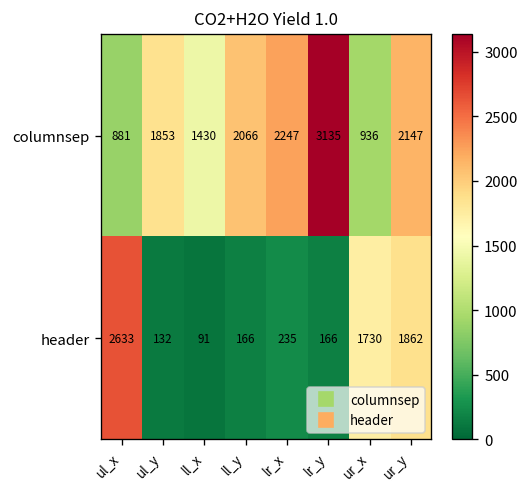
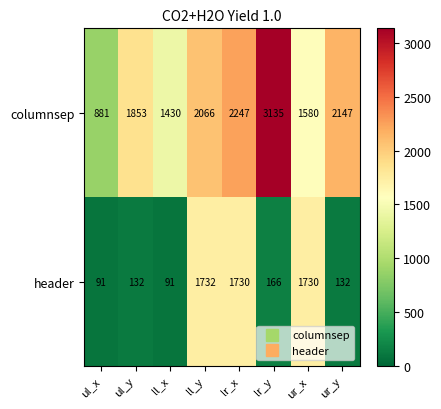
  {
    "columnsep": {
      "ul_x": 881,
      "ul_y": 1853,
      "ll_x": 1430,
      "ll_y": 2066,
      "lr_x": 2247,
      "lr_y": 3135,
-     "ur_x": 936,
+     "ur_x": 1580,
      "ur_y": 2147
    },
    "header": {
-     "ul_x": 2633,
+     "ul_x": 91,
      "ul_y": 132,
      "ll_x": 91,
-     "ll_y": 166,
-     "lr_x": 235,
+     "ll_y": 1732,
+     "lr_x": 1730,
      "lr_y": 166,
      "ur_x": 1730,
-     "ur_y": 1862
+     "ur_y": 132
    }
  }
